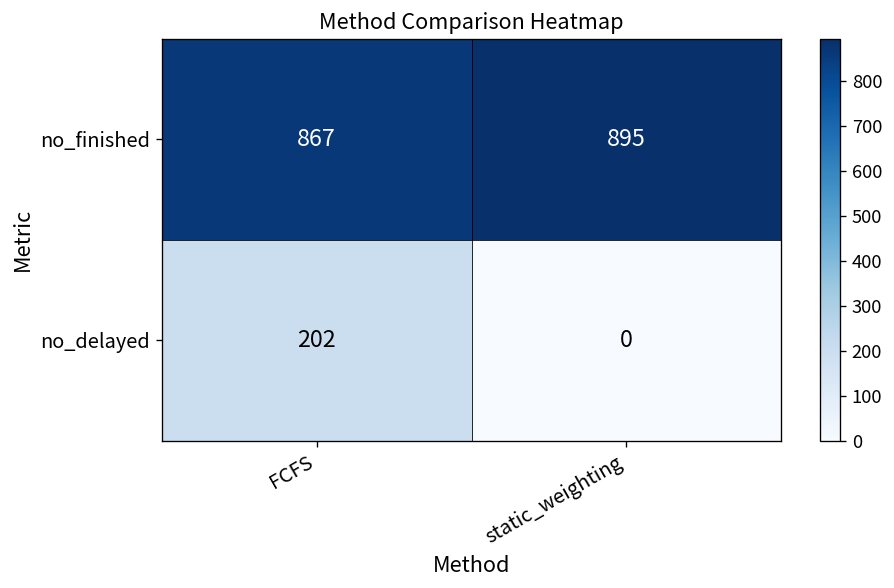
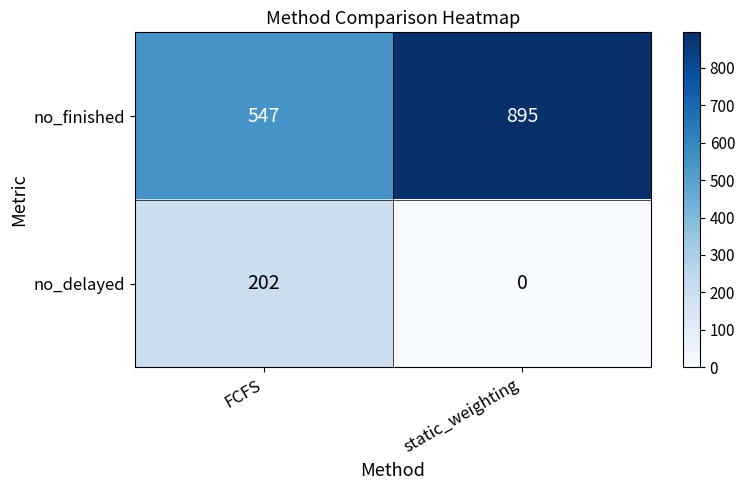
  {
    "no_finished": {
-     "FCFS": 867,
+     "FCFS": 547,
      "static_weighting": 895
    },
    "no_delayed": {
      "FCFS": 202,
      "static_weighting": 0
    }
  }
